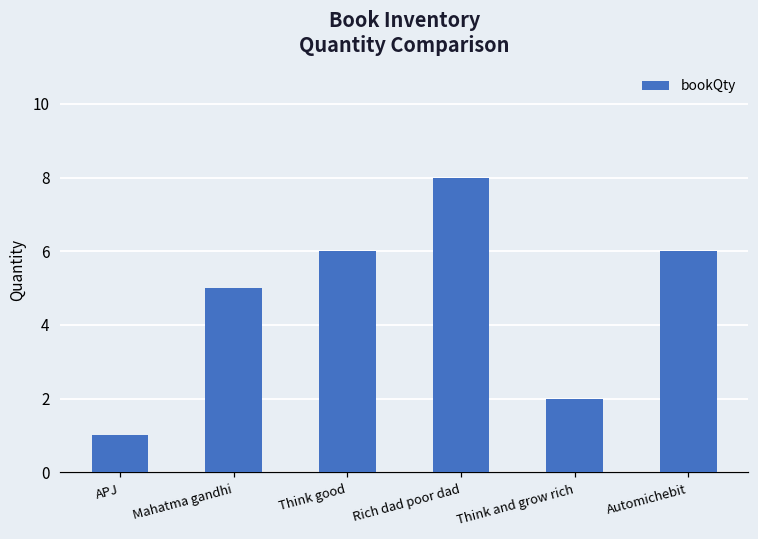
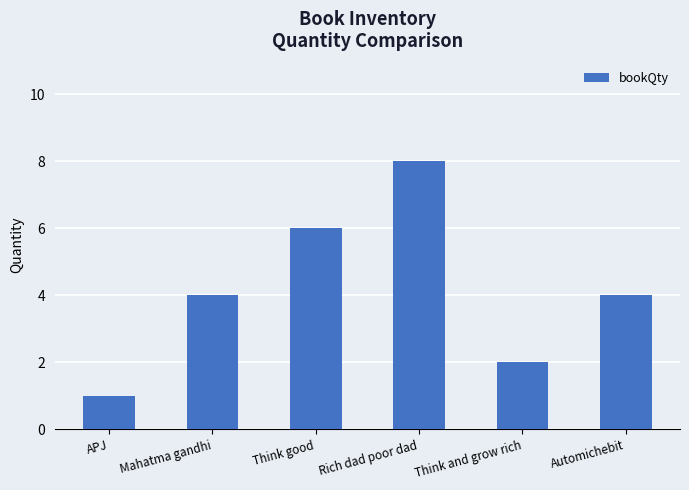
  {
    "APJ": 1,
-   "Mahatma gandhi": 5,
+   "Mahatma gandhi": 4,
    "Think good": 6,
    "Rich dad poor dad": 8,
    "Think and grow rich": 2,
-   "Automichebit": 6
+   "Automichebit": 4
  }
